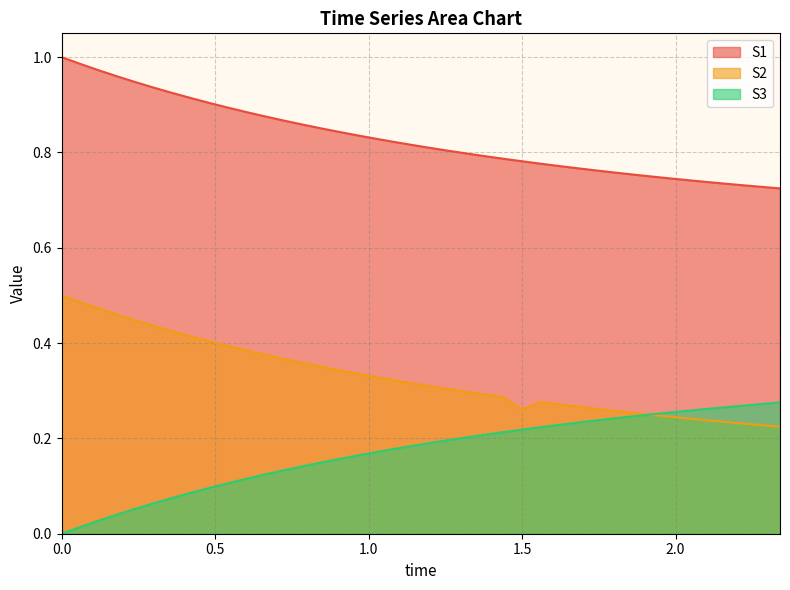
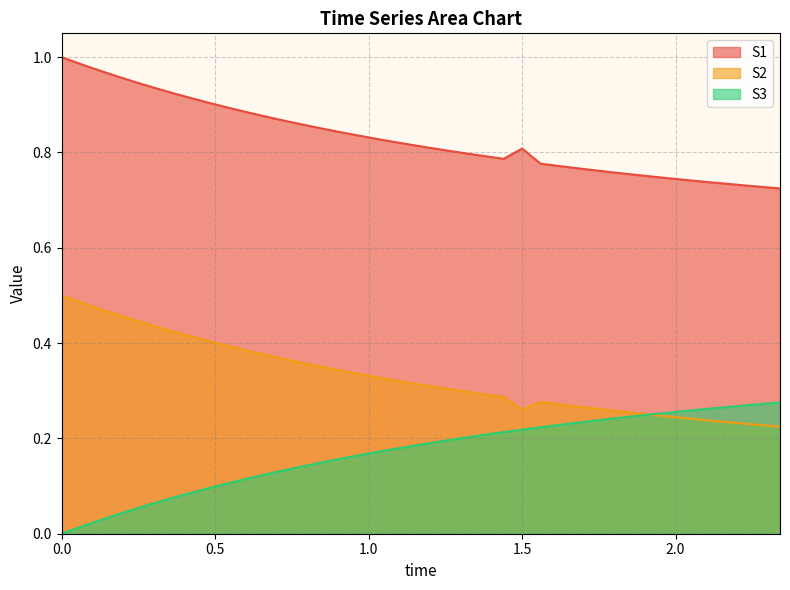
  {
    "S1": {
      "0.0": 1.00,
-     "1.5": 0.78
+     "1.5": 0.81
    },
    "S2": {
      "0.0": 0.50,
      "1.5": 0.26
    },
    "S3": {
      "0.0": 0.00,
      "1.5": 0.22
    }
  }
